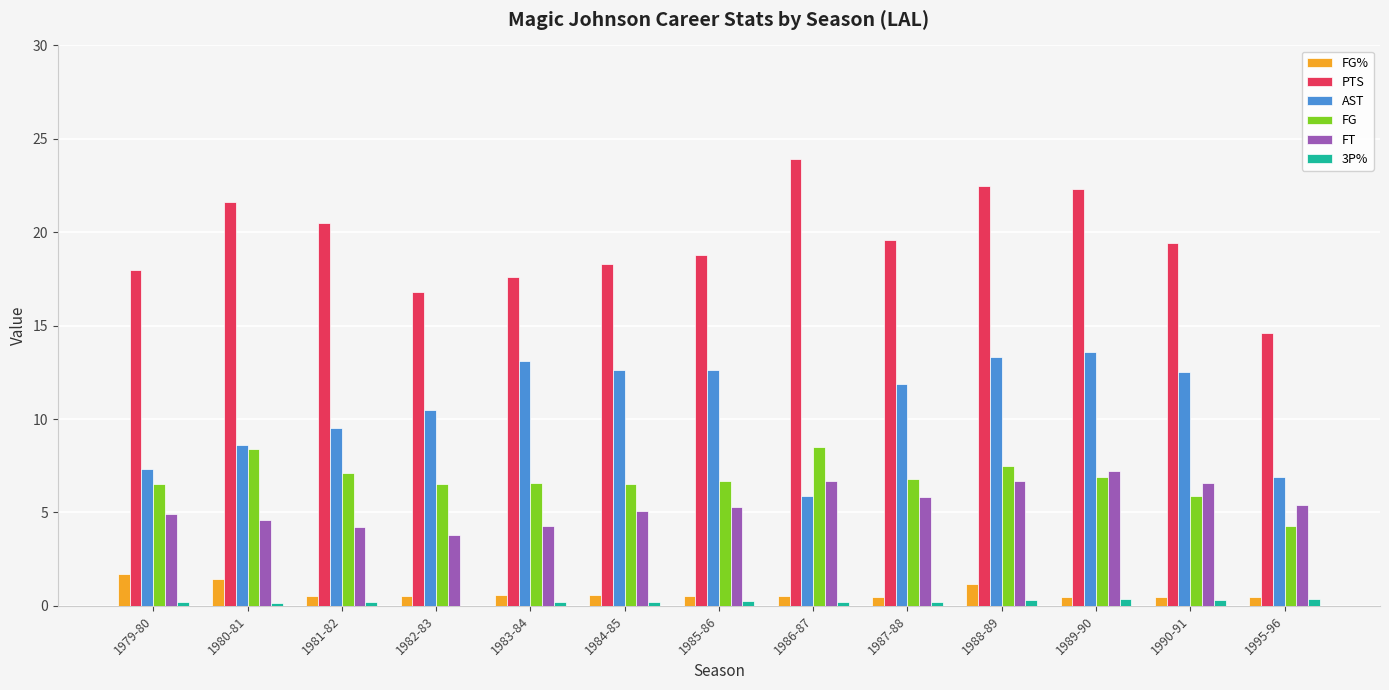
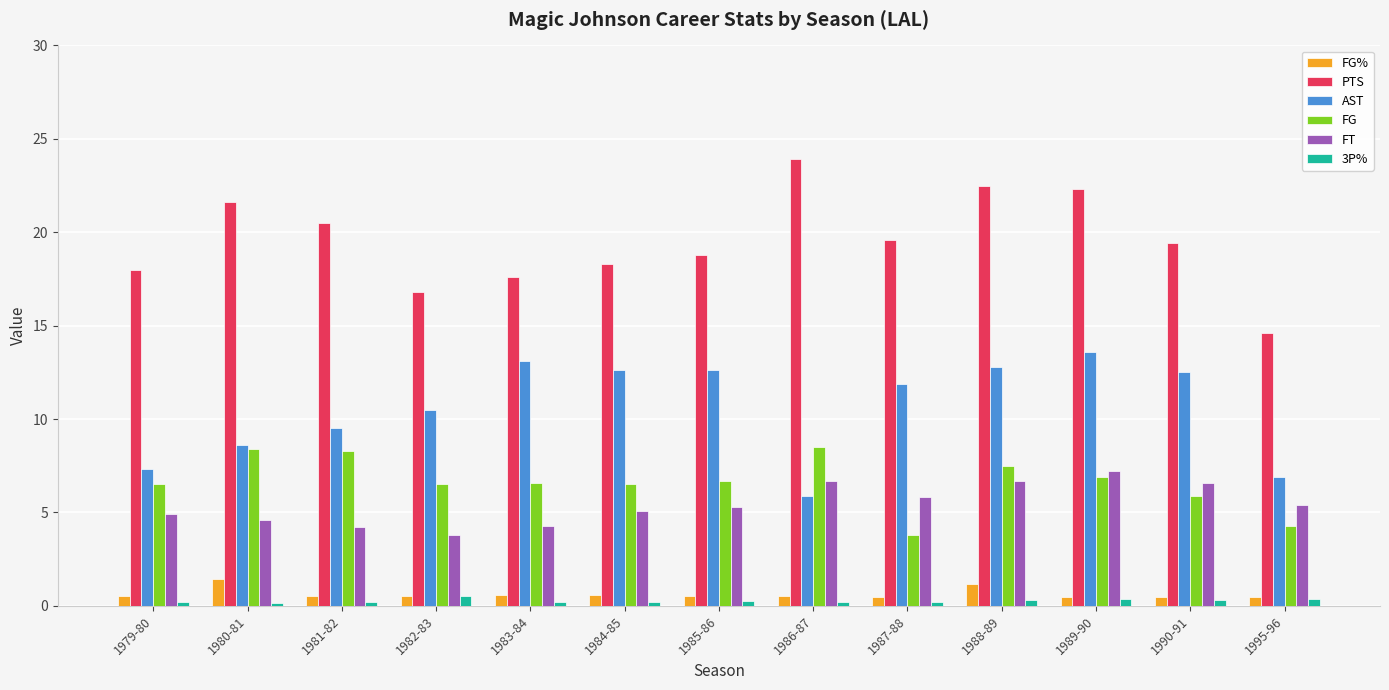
  {
    "FG%": {
-     "1979-80": 1.7,
+     "1979-80": 0.5,
      "1980-81": 1.4,
      "1981-82": 0.5,
      "1982-83": 0.5,
      "1983-84": 0.6,
      "1984-85": 0.6,
      "1985-86": 0.5,
      "1986-87": 0.5,
      "1987-88": 0.5,
      "1988-89": 1.2,
      "1989-90": 0.5,
      "1990-91": 0.5,
      "1995-96": 0.5
    },
    "PTS": {
      "1979-80": 18.0,
      "1980-81": 21.6,
      "1981-82": 20.5,
      "1982-83": 16.8,
      "1983-84": 17.6,
      "1984-85": 18.3,
      "1985-86": 18.8,
      "1986-87": 23.9,
      "1987-88": 19.6,
      "1988-89": 22.5,
      "1989-90": 22.3,
      "1990-91": 19.4,
      "1995-96": 14.6
    },
    "AST": {
      "1979-80": 7.3,
      "1980-81": 8.6,
      "1981-82": 9.5,
      "1982-83": 10.5,
      "1983-84": 13.1,
      "1984-85": 12.6,
      "1985-86": 12.6,
      "1986-87": 5.9,
      "1987-88": 11.9,
-     "1988-89": 13.3,
+     "1988-89": 12.8,
      "1989-90": 13.6,
      "1990-91": 12.5,
      "1995-96": 6.9
    },
    "FG": {
      "1979-80": 6.5,
      "1980-81": 8.4,
-     "1981-82": 7.1,
+     "1981-82": 8.3,
      "1982-83": 6.5,
      "1983-84": 6.6,
      "1984-85": 6.5,
      "1985-86": 6.7,
      "1986-87": 8.5,
-     "1987-88": 6.8,
+     "1987-88": 3.8,
      "1988-89": 7.5,
      "1989-90": 6.9,
      "1990-91": 5.9,
      "1995-96": 4.3
    },
    "FT": {
      "1979-80": 4.9,
      "1980-81": 4.6,
      "1981-82": 4.2,
      "1982-83": 3.8,
      "1983-84": 4.3,
      "1984-85": 5.1,
      "1985-86": 5.3,
      "1986-87": 6.7,
      "1987-88": 5.8,
      "1988-89": 6.7,
      "1989-90": 7.2,
      "1990-91": 6.6,
      "1995-96": 5.4
    },
    "3P%": {
      "1979-80": 0.2,
      "1980-81": 0.2,
      "1981-82": 0.2,
-     "1982-83": 0.0,
+     "1982-83": 0.5,
      "1983-84": 0.2,
      "1984-85": 0.2,
      "1985-86": 0.2,
      "1986-87": 0.2,
      "1987-88": 0.2,
      "1988-89": 0.3,
      "1989-90": 0.4,
      "1990-91": 0.3,
      "1995-96": 0.4
    }
  }
